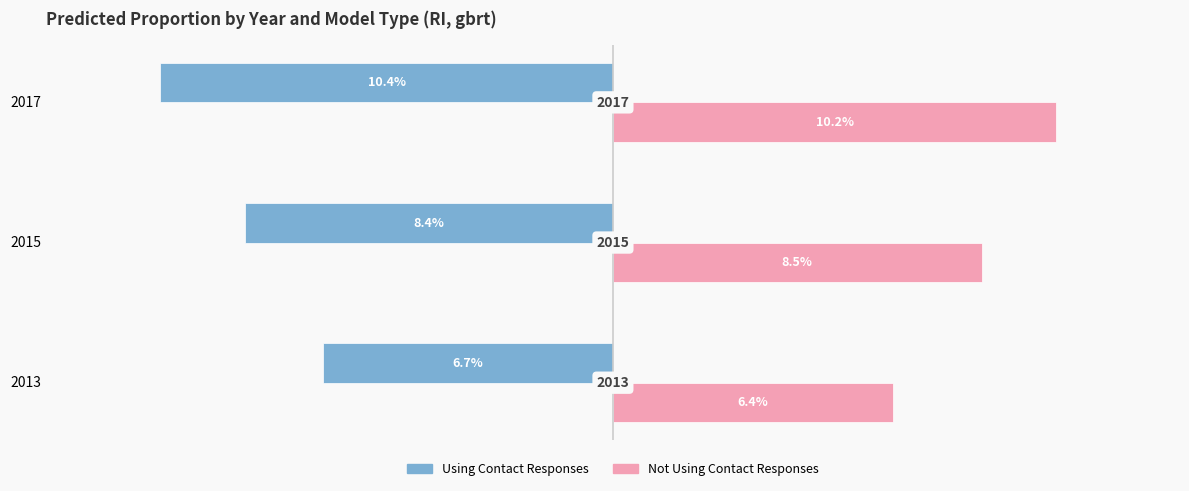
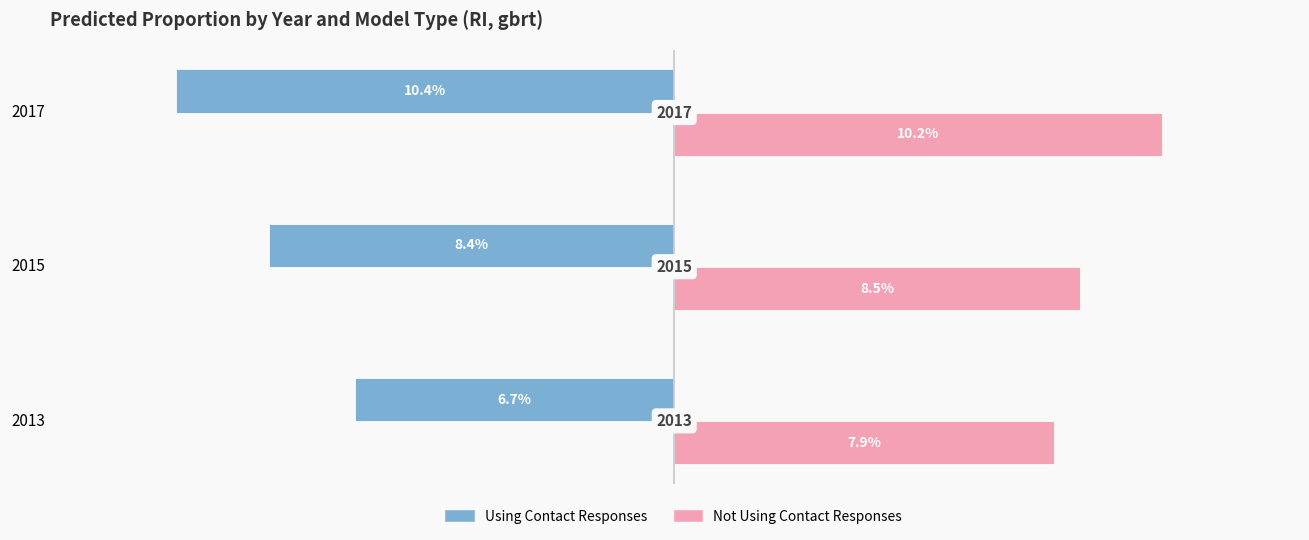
  {
    "Not Using Contact Responses": {
      "2017": "10.2%",
      "2015": "8.5%",
-     "2013": "6.4%"
+     "2013": "7.9%"
    }
  }
